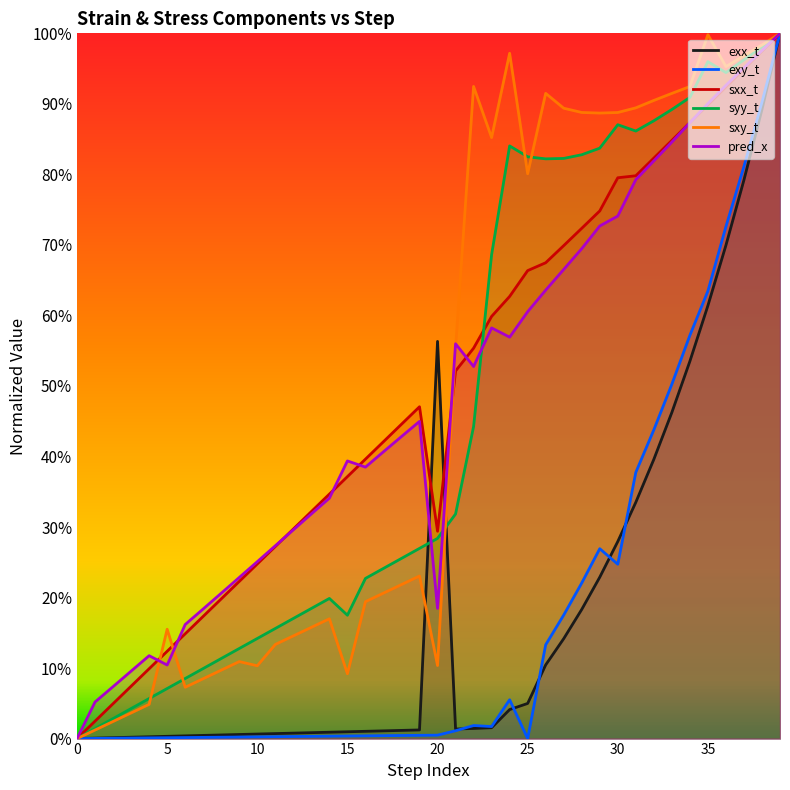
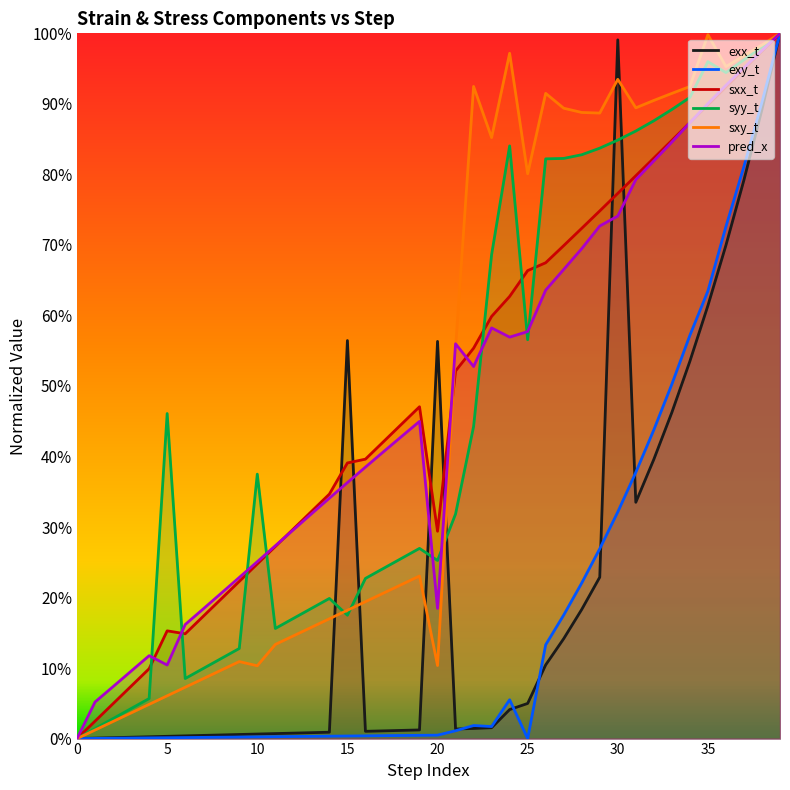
  {
    "exx_t": {
      "10": "1%",
-     "15": "1%",
+     "15": "56%",
      "20": "56%",
      "25": "5%",
-     "30": "28%",
+     "30": "99%",
      "35": "61%"
    },
    "exy_t": {
      "10": "0%",
      "15": "0%",
      "20": "0%",
      "25": "0%",
-     "30": "25%",
+     "30": "32%",
      "35": "63%"
    },
    "sxx_t": {
-     "5": "12%",
-     "15": "37%",
+     "5": "15%",
+     "15": "39%",
      "20": "29%",
      "25": "66%",
-     "30": "80%"
+     "30": "77%"
    },
    "syy_t": {
-     "5": "7%",
-     "10": "14%",
+     "5": "46%",
+     "10": "37%",
      "15": "17%",
-     "20": "28%",
-     "25": "82%",
-     "30": "87%"
+     "20": "25%",
+     "25": "57%",
+     "30": "85%"
    },
    "sxy_t": {
-     "5": "16%",
+     "5": "6%",
      "10": "10%",
-     "15": "9%",
+     "15": "18%",
      "20": "10%",
      "25": "80%",
-     "30": "89%",
+     "30": "93%",
      "35": "100%"
    },
    "pred_x": {
      "5": "10%",
-     "15": "39%",
+     "15": "36%",
      "20": "18%",
-     "25": "61%",
+     "25": "58%",
      "30": "74%"
    }
  }
